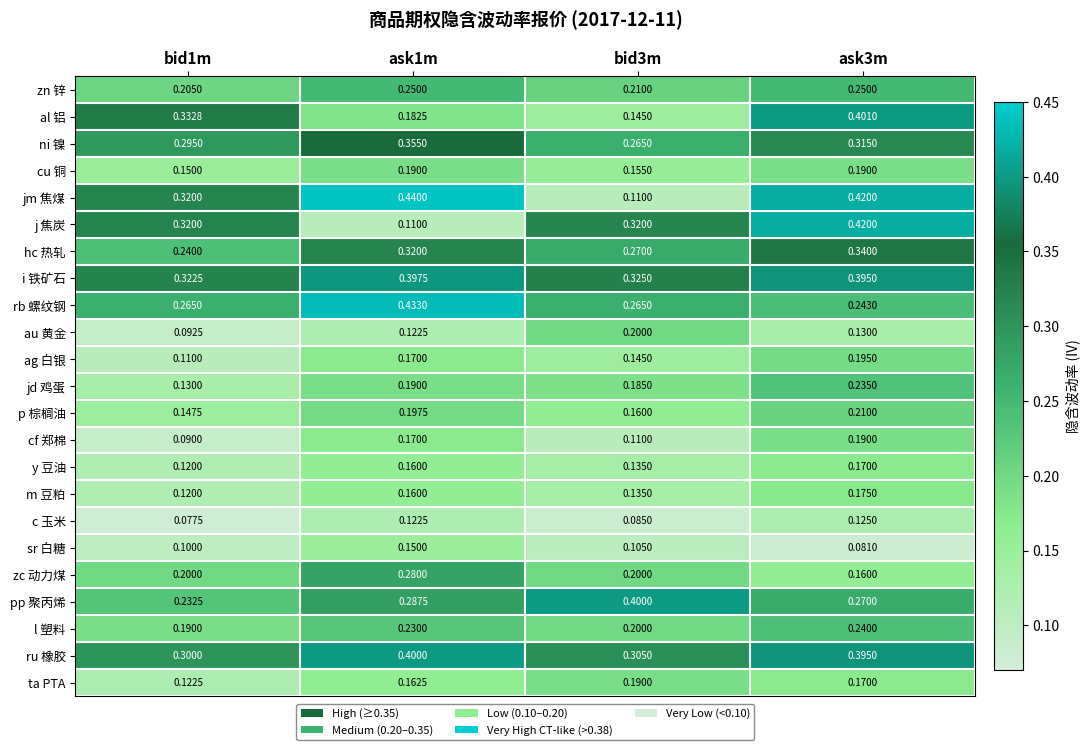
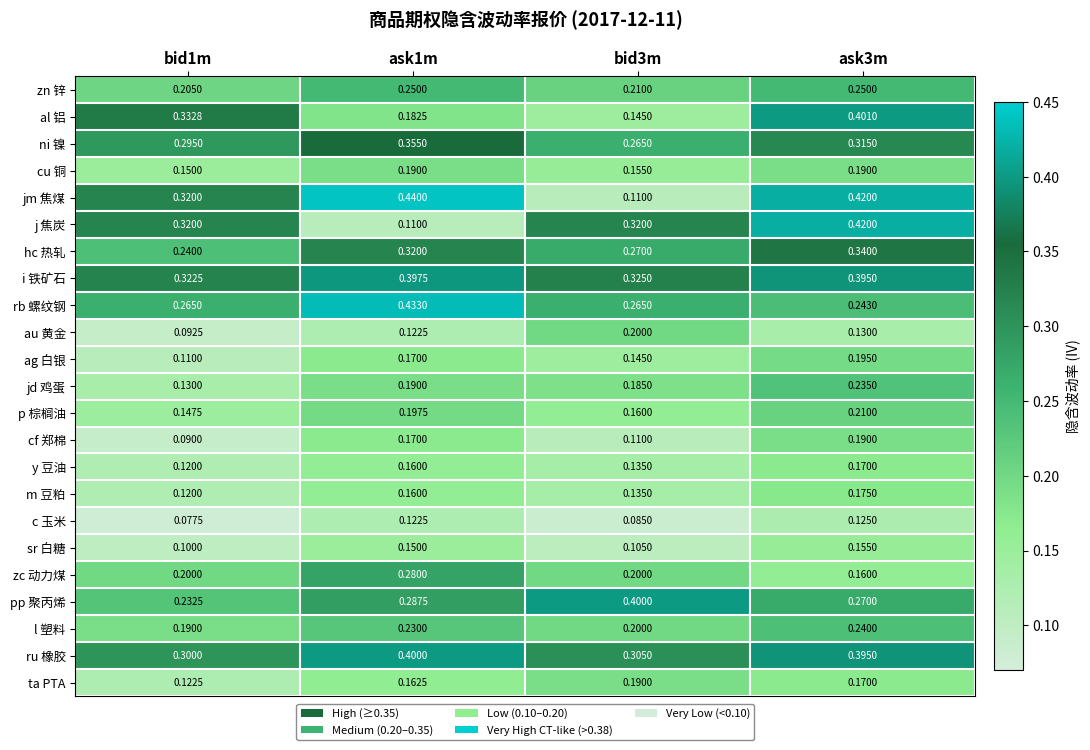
  {
    "zn 锌": {
      "bid1m": 0.2050,
      "ask1m": 0.2500,
      "bid3m": 0.2100,
      "ask3m": 0.2500
    },
    "al 铝": {
      "bid1m": 0.3328,
      "ask1m": 0.1825,
      "bid3m": 0.1450,
      "ask3m": 0.4010
    },
    "ni 镍": {
      "bid1m": 0.2950,
      "ask1m": 0.3550,
      "bid3m": 0.2650,
      "ask3m": 0.3150
    },
    "cu 铜": {
      "bid1m": 0.1500,
      "ask1m": 0.1900,
      "bid3m": 0.1550,
      "ask3m": 0.1900
    },
    "jm 焦煤": {
      "bid1m": 0.3200,
      "ask1m": 0.4400,
      "bid3m": 0.1100,
      "ask3m": 0.4200
    },
    "j 焦炭": {
      "bid1m": 0.3200,
      "ask1m": 0.1100,
      "bid3m": 0.3200,
      "ask3m": 0.4200
    },
    "hc 热轧": {
      "bid1m": 0.2400,
      "ask1m": 0.3200,
      "bid3m": 0.2700,
      "ask3m": 0.3400
    },
    "i 铁矿石": {
      "bid1m": 0.3225,
      "ask1m": 0.3975,
      "bid3m": 0.3250,
      "ask3m": 0.3950
    },
    "rb 螺纹钢": {
      "bid1m": 0.2650,
      "ask1m": 0.4330,
      "bid3m": 0.2650,
      "ask3m": 0.2430
    },
    "au 黄金": {
      "bid1m": 0.0925,
      "ask1m": 0.1225,
      "bid3m": 0.2000,
      "ask3m": 0.1300
    },
    "ag 白银": {
      "bid1m": 0.1100,
      "ask1m": 0.1700,
      "bid3m": 0.1450,
      "ask3m": 0.1950
    },
    "jd 鸡蛋": {
      "bid1m": 0.1300,
      "ask1m": 0.1900,
      "bid3m": 0.1850,
      "ask3m": 0.2350
    },
    "p 棕榈油": {
      "bid1m": 0.1475,
      "ask1m": 0.1975,
      "bid3m": 0.1600,
      "ask3m": 0.2100
    },
    "cf 郑棉": {
      "bid1m": 0.0900,
      "ask1m": 0.1700,
      "bid3m": 0.1100,
      "ask3m": 0.1900
    },
    "y 豆油": {
      "bid1m": 0.1200,
      "ask1m": 0.1600,
      "bid3m": 0.1350,
      "ask3m": 0.1700
    },
    "m 豆粕": {
      "bid1m": 0.1200,
      "ask1m": 0.1600,
      "bid3m": 0.1350,
      "ask3m": 0.1750
    },
    "c 玉米": {
      "bid1m": 0.0775,
      "ask1m": 0.1225,
      "bid3m": 0.0850,
      "ask3m": 0.1250
    },
    "sr 白糖": {
      "bid1m": 0.1000,
      "ask1m": 0.1500,
      "bid3m": 0.1050,
-     "ask3m": 0.0810
+     "ask3m": 0.1550
    },
    "zc 动力煤": {
      "bid1m": 0.2000,
      "ask1m": 0.2800,
      "bid3m": 0.2000,
      "ask3m": 0.1600
    },
    "pp 聚丙烯": {
      "bid1m": 0.2325,
      "ask1m": 0.2875,
      "bid3m": 0.4000,
      "ask3m": 0.2700
    },
    "l 塑料": {
      "bid1m": 0.1900,
      "ask1m": 0.2300,
      "bid3m": 0.2000,
      "ask3m": 0.2400
    },
    "ru 橡胶": {
      "bid1m": 0.3000,
      "ask1m": 0.4000,
      "bid3m": 0.3050,
      "ask3m": 0.3950
    },
    "ta PTA": {
      "bid1m": 0.1225,
      "ask1m": 0.1625,
      "bid3m": 0.1900,
      "ask3m": 0.1700
    }
  }
